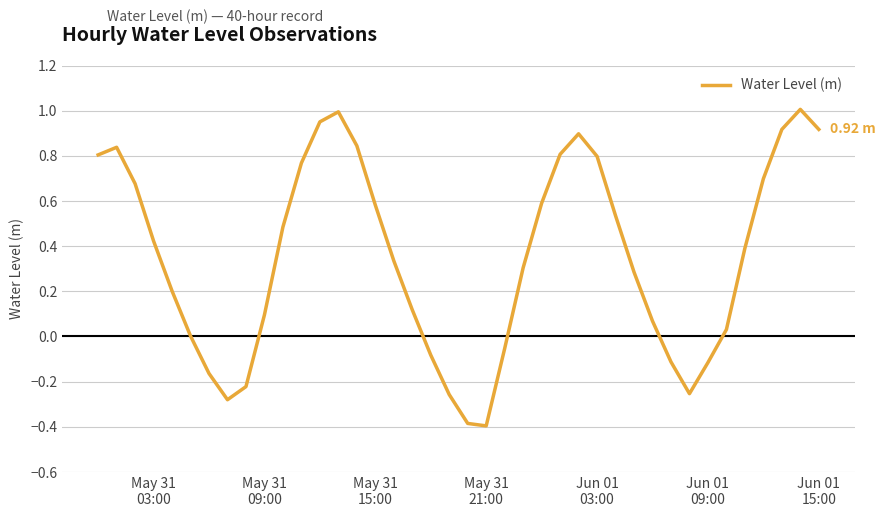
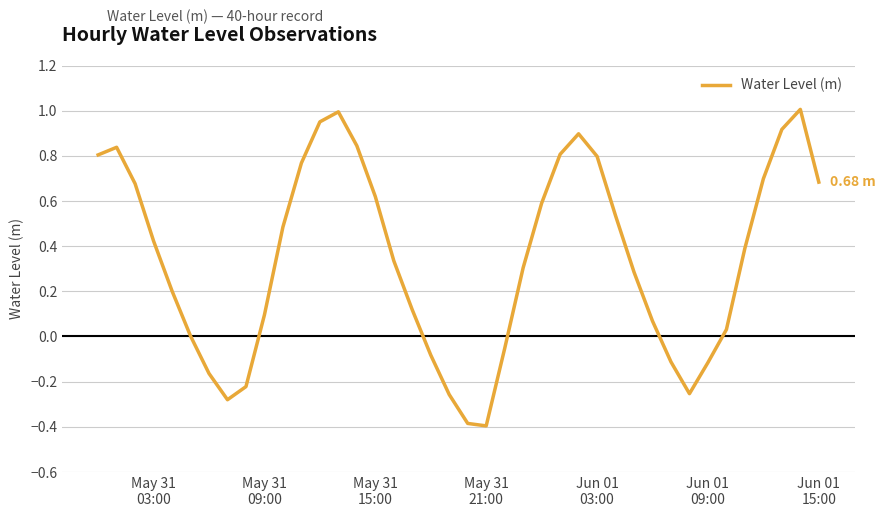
  {
-   "May 31 15:00": 0.58,
-   "Jun 01 15:00": 0.92
+   "May 31 15:00": 0.62,
+   "Jun 01 15:00": 0.68
  }
